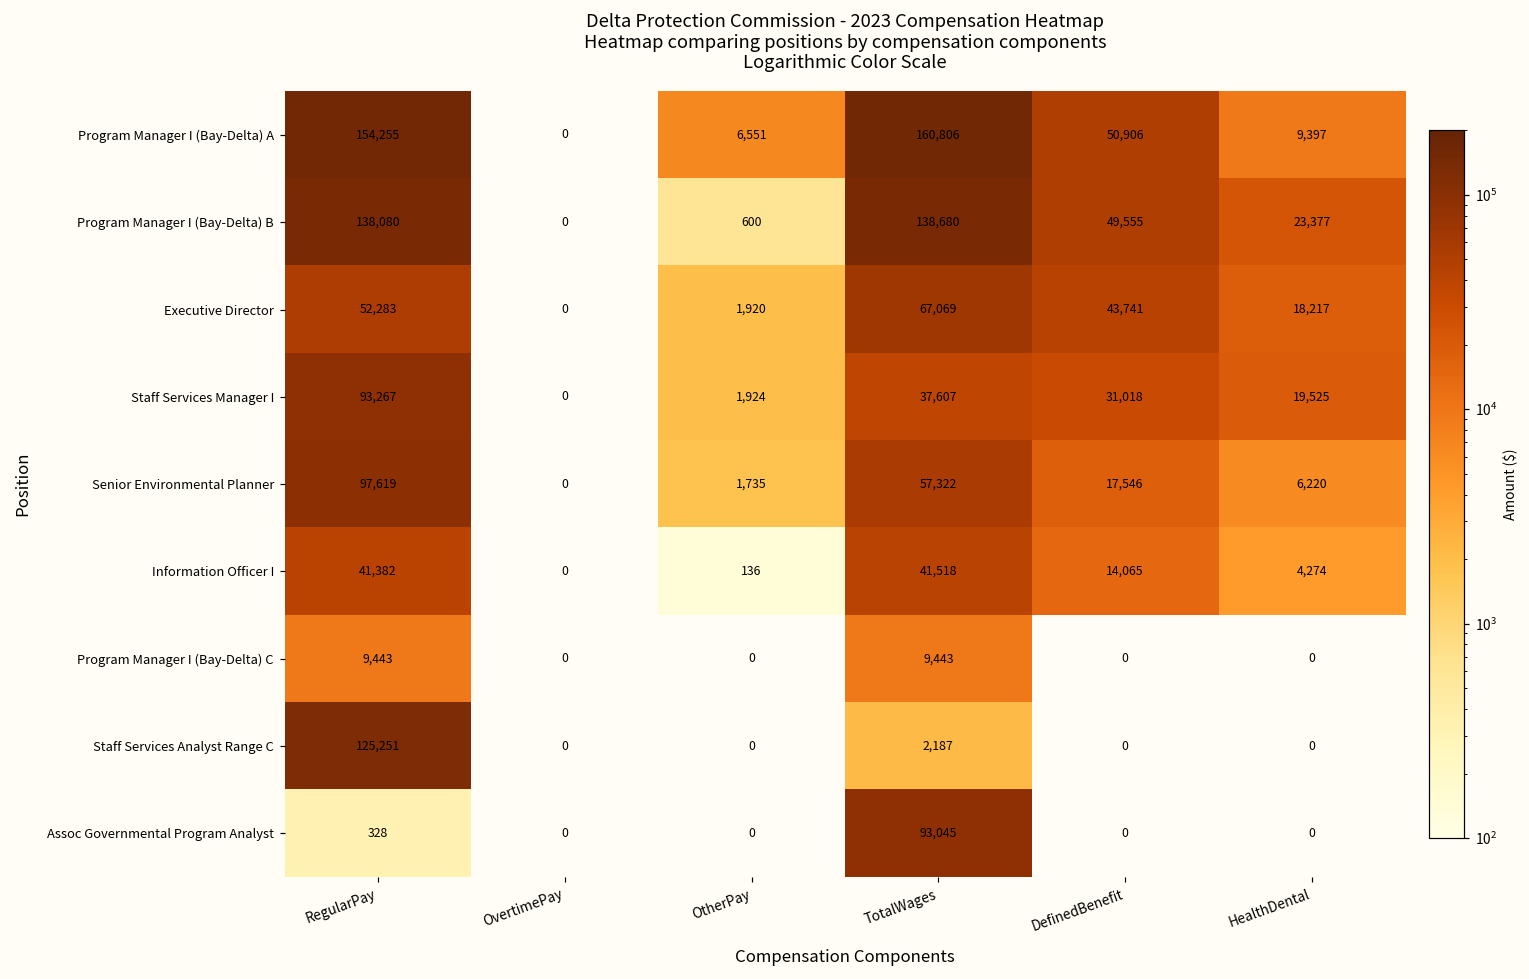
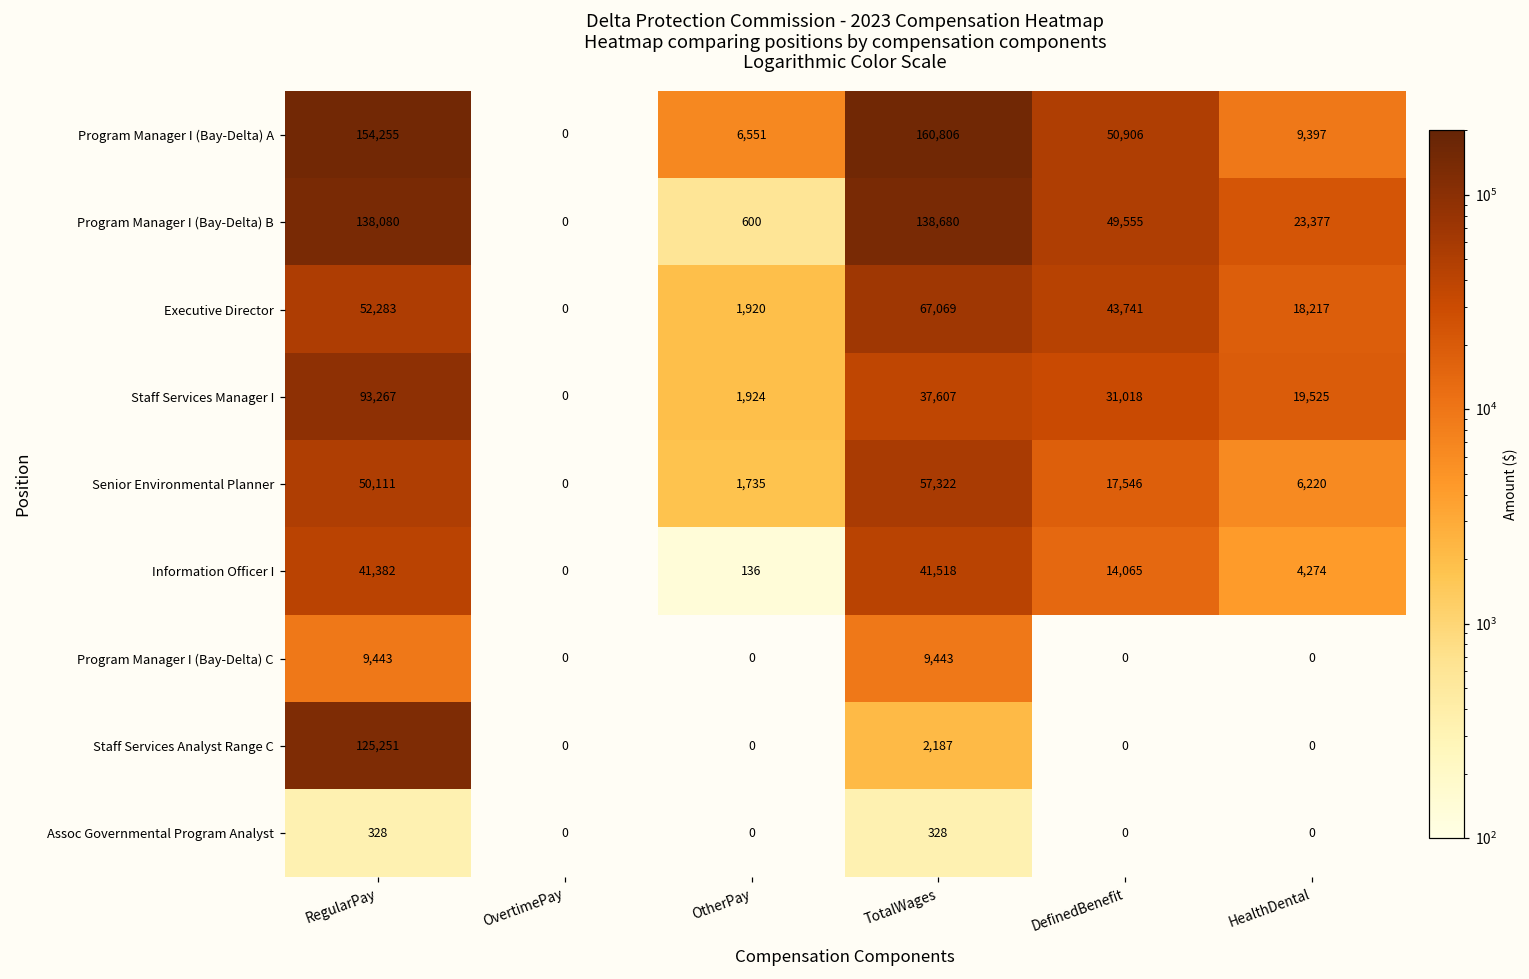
  {
    "Program Manager I (Bay-Delta) A": {
      "RegularPay": "154,255",
      "OtherPay": "6,551",
      "TotalWages": "160,806",
      "DefinedBenefit": "50,906",
      "HealthDental": "9,397"
    },
    "Program Manager I (Bay-Delta) B": {
      "RegularPay": "138,080",
      "OtherPay": "600",
      "TotalWages": "138,680",
      "DefinedBenefit": "49,555",
      "HealthDental": "23,377"
    },
    "Executive Director": {
      "RegularPay": "52,283",
      "OtherPay": "1,920",
      "TotalWages": "67,069",
      "DefinedBenefit": "43,741",
      "HealthDental": "18,217"
    },
    "Staff Services Manager I": {
      "RegularPay": "93,267",
      "OtherPay": "1,924",
      "TotalWages": "37,607",
      "DefinedBenefit": "31,018",
      "HealthDental": "19,525"
    },
    "Senior Environmental Planner": {
-     "RegularPay": "97,619",
+     "RegularPay": "50,111",
      "OtherPay": "1,735",
      "TotalWages": "57,322",
      "DefinedBenefit": "17,546",
      "HealthDental": "6,220"
    },
    "Information Officer I": {
      "RegularPay": "41,382",
      "OtherPay": "136",
      "TotalWages": "41,518",
      "DefinedBenefit": "14,065",
      "HealthDental": "4,274"
    },
    "Program Manager I (Bay-Delta) C": {
      "RegularPay": "9,443",
      "TotalWages": "9,443"
    },
    "Staff Services Analyst Range C": {
      "RegularPay": "125,251",
      "TotalWages": "2,187"
    },
    "Assoc Governmental Program Analyst": {
      "RegularPay": "328",
-     "TotalWages": "93,045"
+     "TotalWages": "328"
    }
  }
